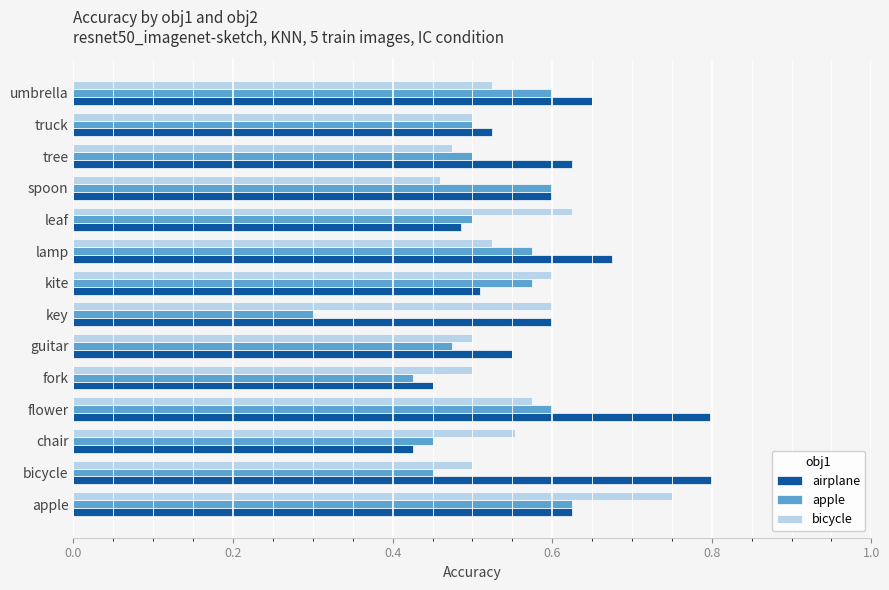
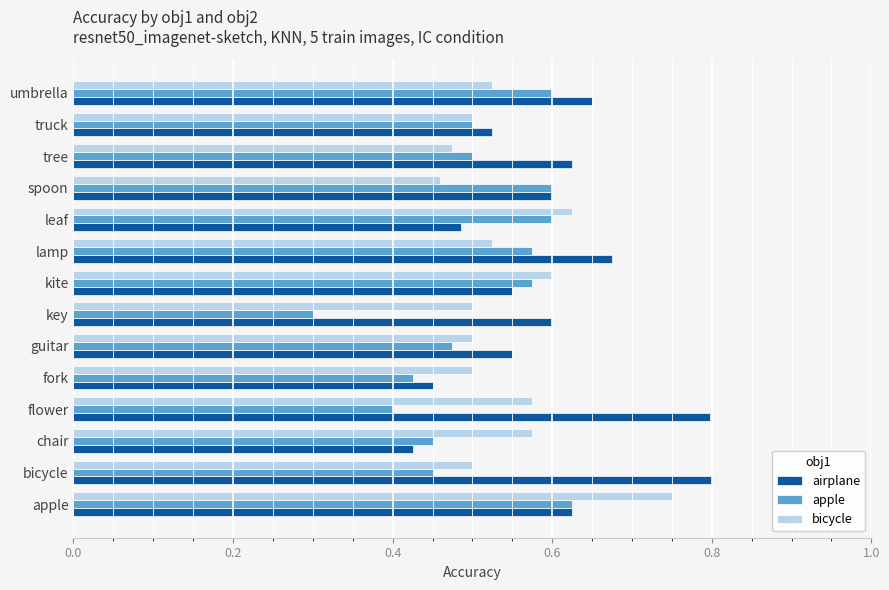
  {
    "airplane": {
      "umbrella": 0.65,
      "truck": 0.53,
      "tree": 0.63,
      "spoon": 0.60,
      "leaf": 0.49,
      "lamp": 0.68,
-     "kite": 0.51,
+     "kite": 0.55,
      "key": 0.60,
      "guitar": 0.55,
      "fork": 0.45,
      "flower": 0.80,
      "chair": 0.43,
      "bicycle": 0.80,
      "apple": 0.63
    },
    "apple": {
      "umbrella": 0.6,
      "truck": 0.5,
      "tree": 0.5,
      "spoon": 0.6,
-     "leaf": 0.5,
+     "leaf": 0.6,
      "lamp": 0.58,
      "kite": 0.58,
      "key": 0.3,
      "guitar": 0.48,
      "fork": 0.43,
-     "flower": 0.6,
+     "flower": 0.4,
      "chair": 0.45,
      "bicycle": 0.45,
      "apple": 0.63
    },
    "bicycle": {
      "umbrella": 0.53,
      "truck": 0.50,
      "tree": 0.48,
      "spoon": 0.46,
      "leaf": 0.63,
      "lamp": 0.53,
      "kite": 0.60,
-     "key": 0.6,
+     "key": 0.5,
      "guitar": 0.50,
      "fork": 0.50,
      "flower": 0.58,
-     "chair": 0.55,
+     "chair": 0.58,
      "bicycle": 0.50,
      "apple": 0.75
    }
  }
